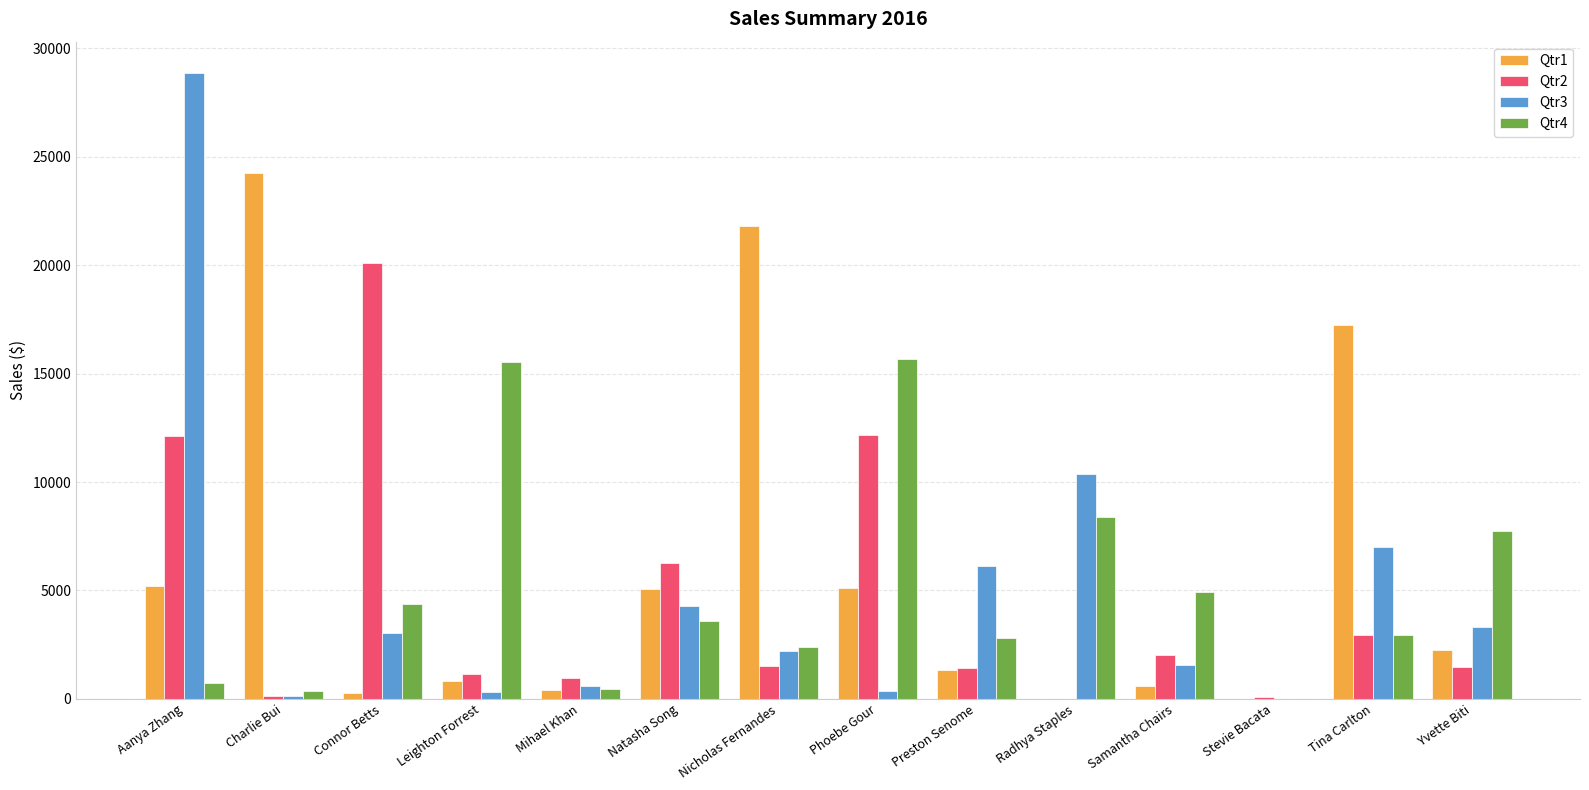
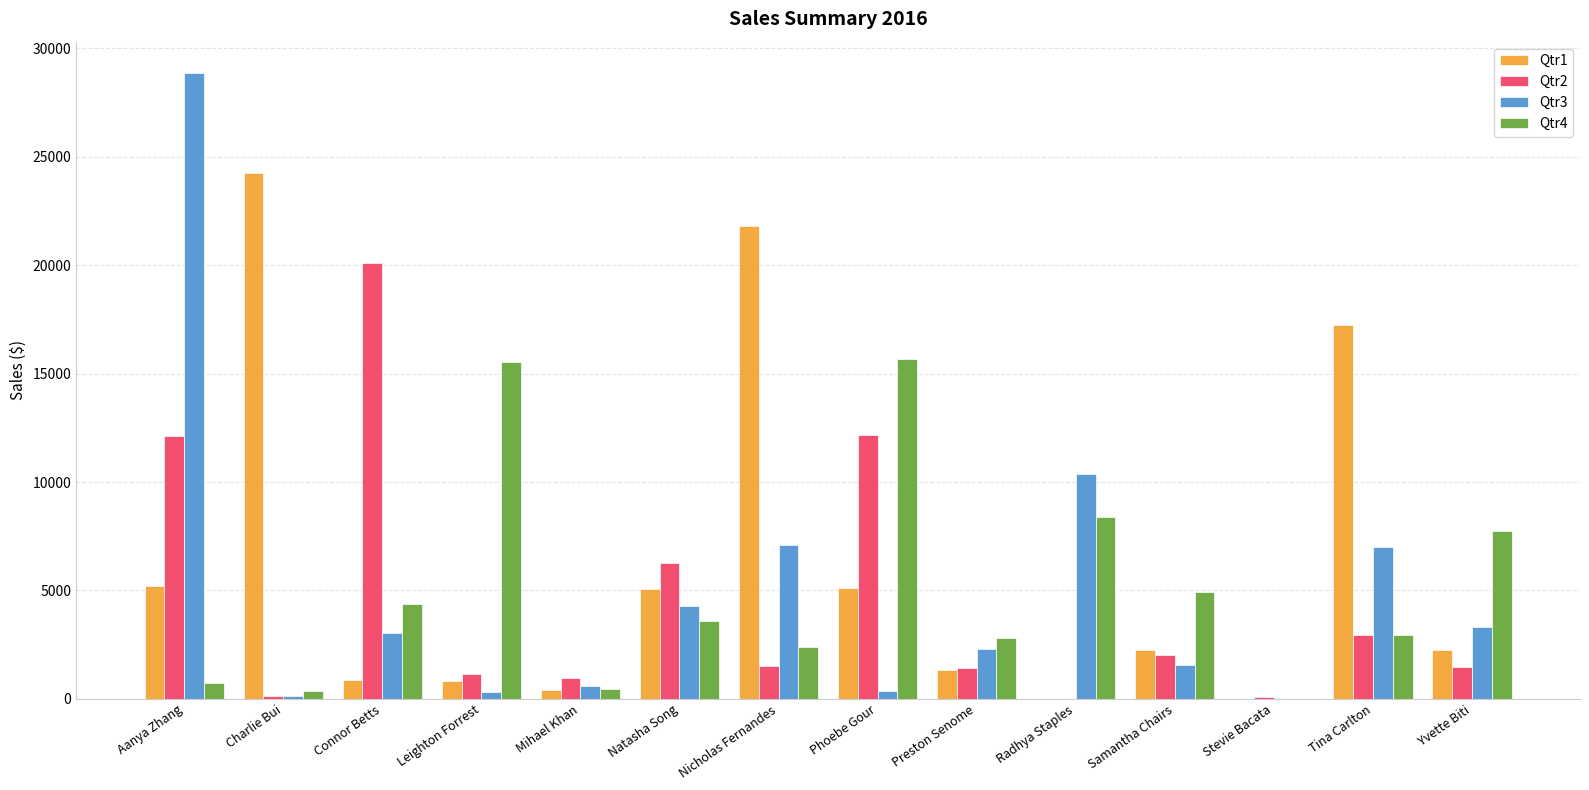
  {
    "Qtr1": {
      "Aanya Zhang": 5200,
      "Charlie Bui": 24300,
-     "Connor Betts": 300,
+     "Connor Betts": 900,
      "Leighton Forrest": 800,
      "Mihael Khan": 400,
      "Natasha Song": 5100,
      "Nicholas Fernandes": 21800,
      "Phoebe Gour": 5100,
      "Preston Senome": 1300,
      "Radhya Staples": 0,
-     "Samantha Chairs": 600,
+     "Samantha Chairs": 2200,
      "Stevie Bacata": 0,
      "Tina Carlton": 17200,
      "Yvette Biti": 2300
    },
    "Qtr2": {
      "Aanya Zhang": 12100,
      "Charlie Bui": 100,
      "Connor Betts": 20100,
      "Leighton Forrest": 1100,
      "Mihael Khan": 1000,
      "Natasha Song": 6300,
      "Nicholas Fernandes": 1500,
      "Phoebe Gour": 12200,
      "Preston Senome": 1400,
      "Samantha Chairs": 2000,
      "Tina Carlton": 3000,
      "Yvette Biti": 1500
    },
    "Qtr3": {
      "Aanya Zhang": 28900,
      "Charlie Bui": 100,
      "Connor Betts": 3100,
      "Leighton Forrest": 300,
      "Mihael Khan": 600,
      "Natasha Song": 4300,
-     "Nicholas Fernandes": 2200,
+     "Nicholas Fernandes": 7100,
      "Phoebe Gour": 400,
-     "Preston Senome": 6100,
+     "Preston Senome": 2300,
      "Radhya Staples": 10400,
      "Samantha Chairs": 1500,
      "Stevie Bacata": 0,
      "Tina Carlton": 7000,
      "Yvette Biti": 3300
    },
    "Qtr4": {
      "Aanya Zhang": 700,
      "Charlie Bui": 400,
      "Connor Betts": 4400,
      "Leighton Forrest": 15600,
      "Mihael Khan": 500,
      "Natasha Song": 3600,
      "Nicholas Fernandes": 2400,
      "Phoebe Gour": 15700,
      "Preston Senome": 2800,
      "Radhya Staples": 8400,
      "Samantha Chairs": 4900,
      "Stevie Bacata": 0,
      "Tina Carlton": 3000,
      "Yvette Biti": 7700
    }
  }
